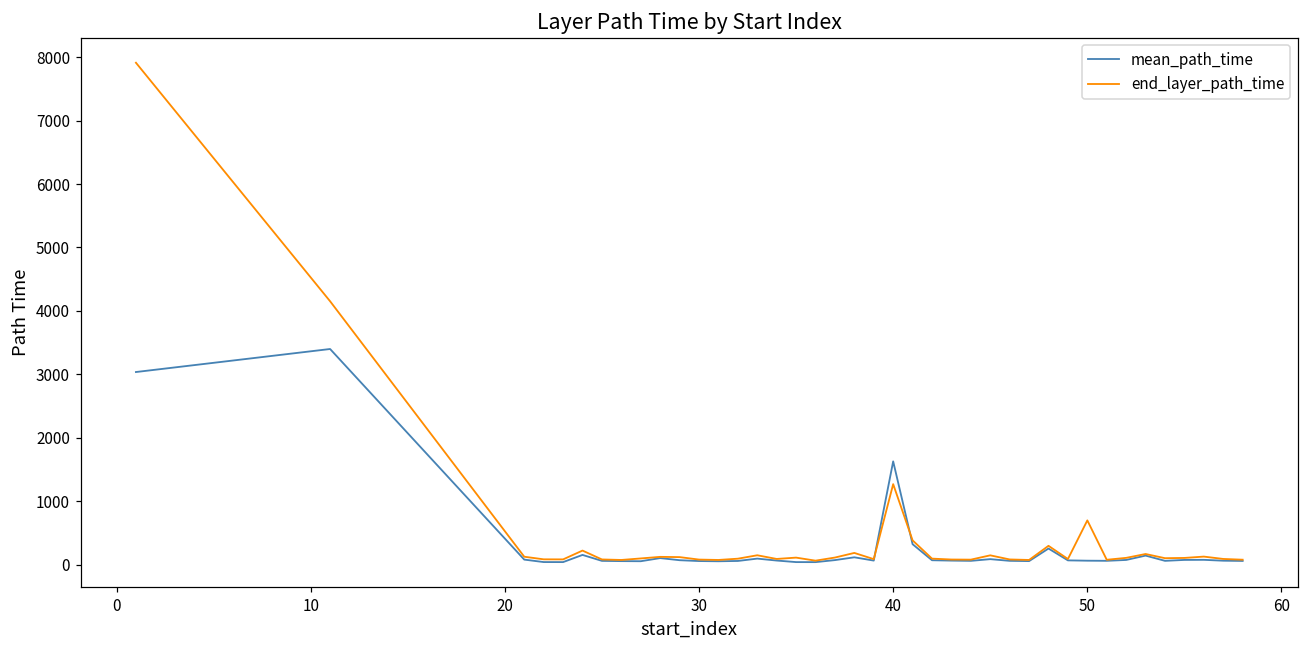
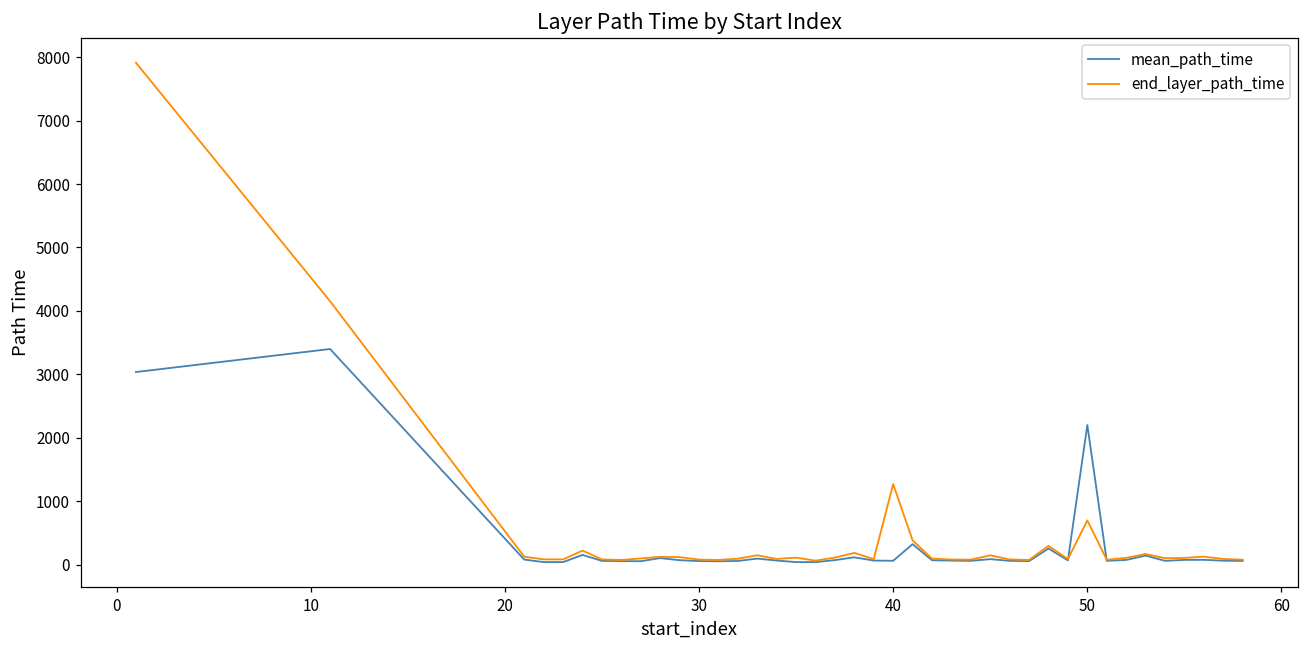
  {
    "mean_path_time": {
-     "40": 1600,
-     "50": 100
+     "40": 100,
+     "50": 2200
    },
    "end_layer_path_time": {
      "40": 1300,
      "50": 700
    }
  }
